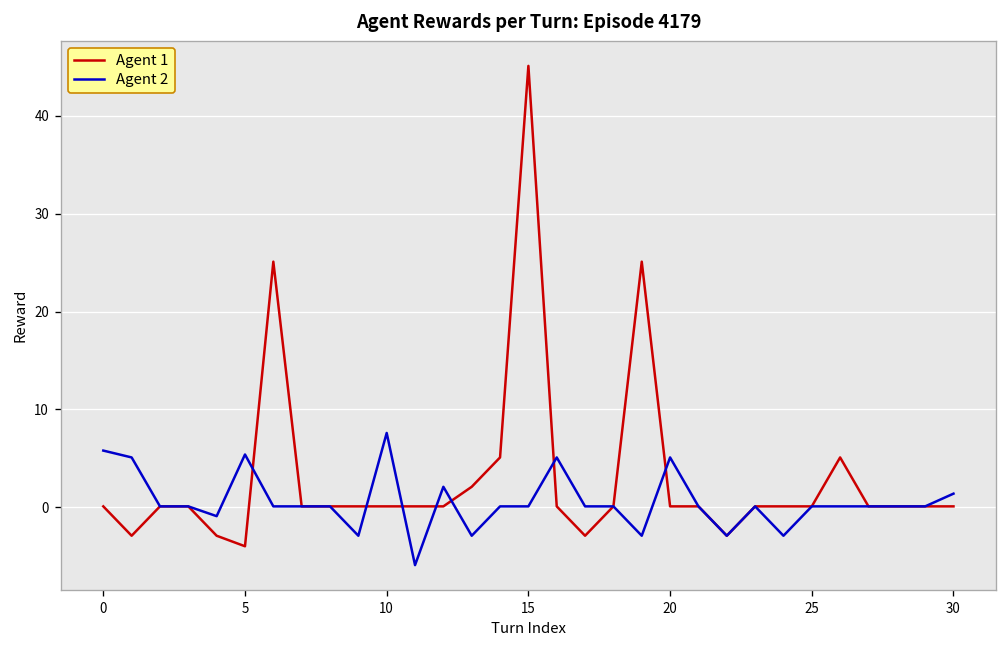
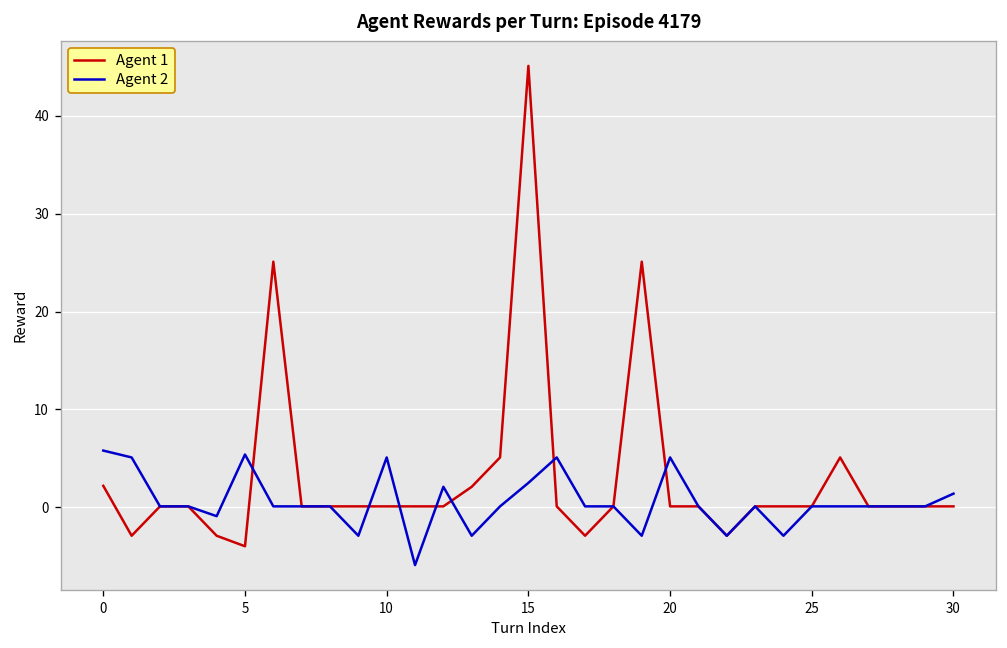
  {
    "Agent 1": {
-     "0": 0,
+     "0": 2,
      "5": -4,
      "10": 0,
      "15": 45,
      "20": 0,
      "30": 0
    },
    "Agent 2": {
      "0": 6,
      "5": 5,
-     "10": 8,
-     "15": 0,
+     "10": 5,
+     "15": 3,
      "20": 5,
      "30": 1
    }
  }
